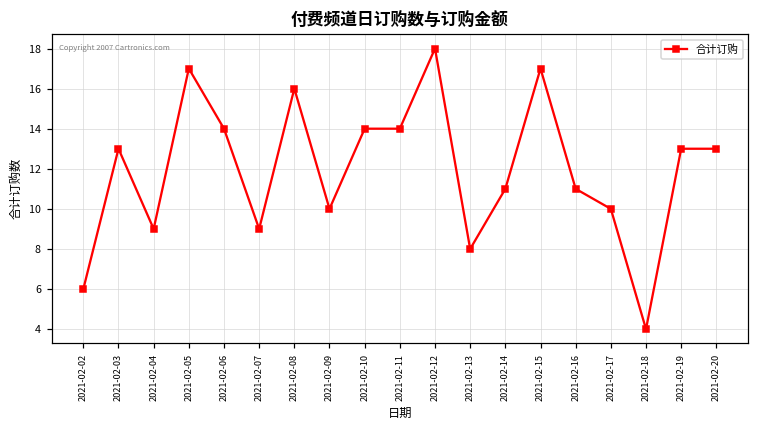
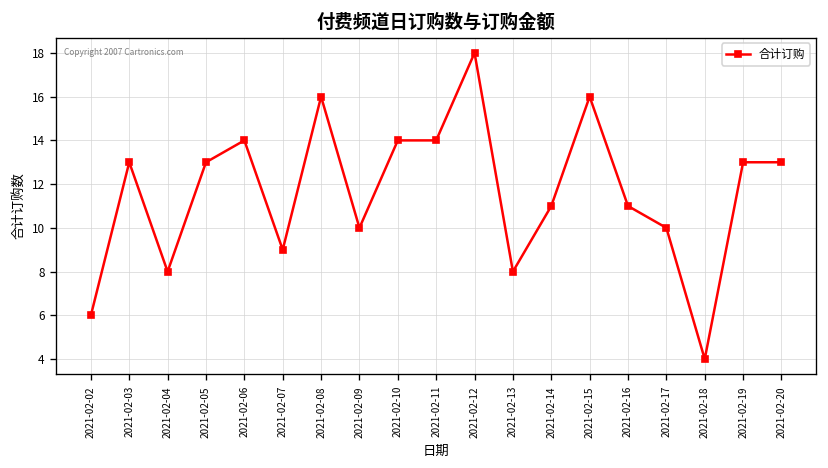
  {
    "2021-02-02": 6,
    "2021-02-03": 13,
-   "2021-02-04": 9,
-   "2021-02-05": 17,
+   "2021-02-04": 8,
+   "2021-02-05": 13,
    "2021-02-06": 14,
    "2021-02-07": 9,
    "2021-02-08": 16,
    "2021-02-09": 10,
    "2021-02-10": 14,
    "2021-02-11": 14,
    "2021-02-12": 18,
    "2021-02-13": 8,
    "2021-02-14": 11,
-   "2021-02-15": 17,
+   "2021-02-15": 16,
    "2021-02-16": 11,
    "2021-02-17": 10,
    "2021-02-18": 4,
    "2021-02-19": 13,
    "2021-02-20": 13
  }
